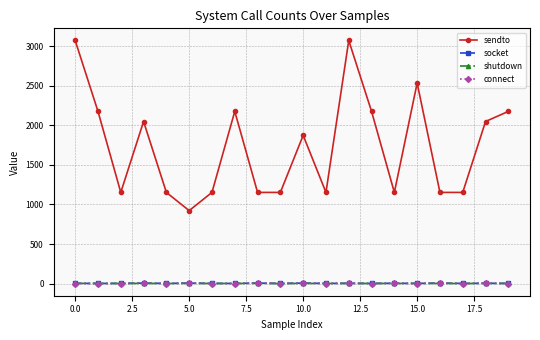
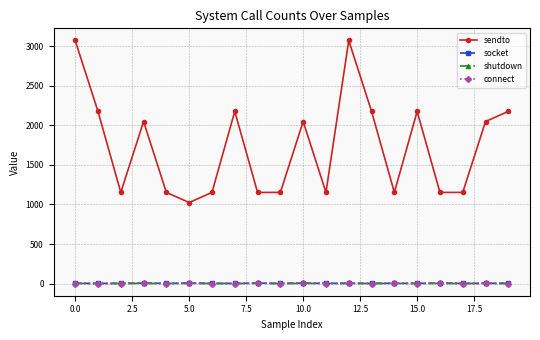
  {
    "sendto": {
      "0.0": 3100,
-     "5.0": 900,
-     "10.0": 1900,
-     "15.0": 2500
+     "5.0": 1000,
+     "10.0": 2000,
+     "15.0": 2200
    }
  }
